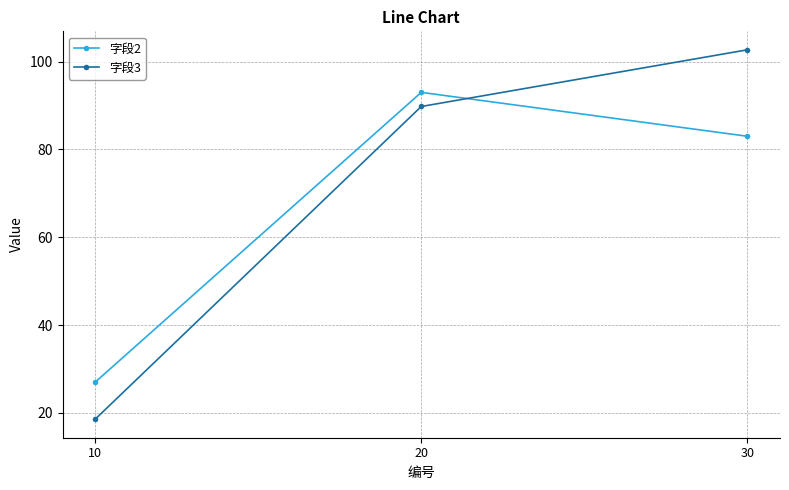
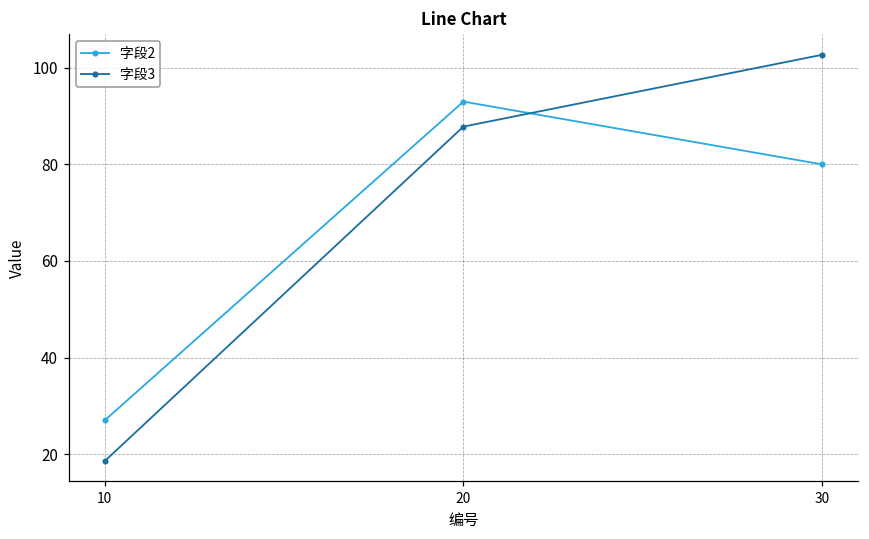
  {
    "字段2": {
      "10": 27,
      "20": 93,
-     "30": 83
+     "30": 80
    },
    "字段3": {
      "10": 19,
-     "20": 90,
+     "20": 88,
      "30": 103
    }
  }
